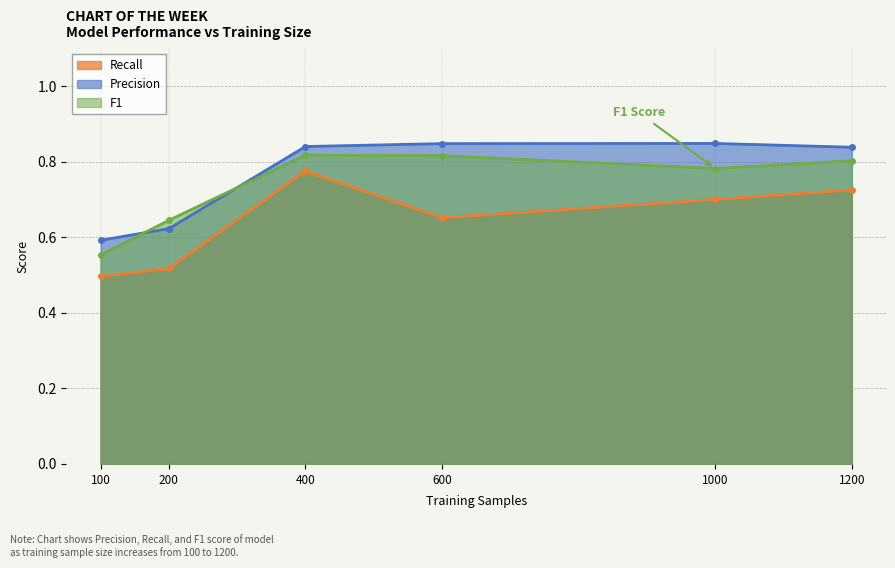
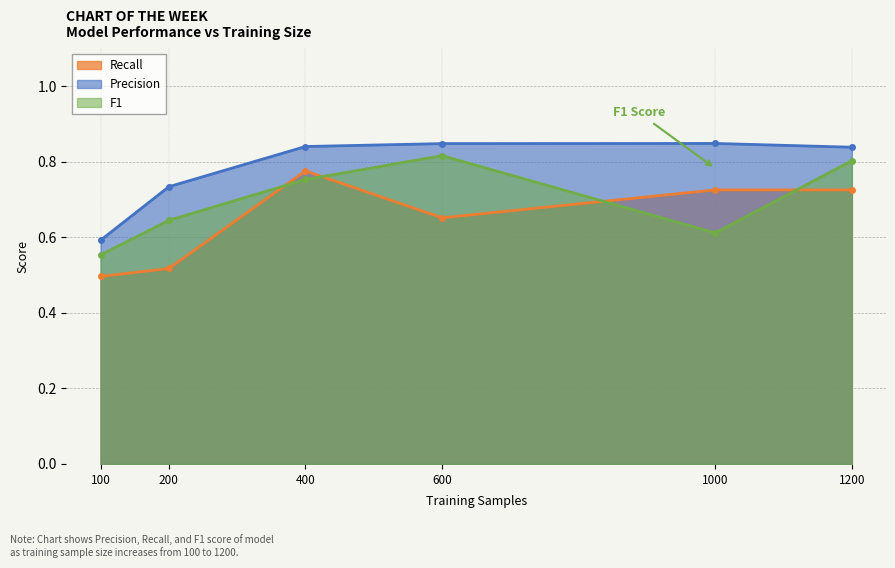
  {
    "Recall": {
      "100": 0.50,
      "200": 0.52,
      "400": 0.78,
      "600": 0.65,
-     "1000": 0.70,
+     "1000": 0.73,
      "1200": 0.73
    },
    "Precision": {
      "100": 0.59,
-     "200": 0.62,
+     "200": 0.73,
      "400": 0.84,
      "600": 0.85,
      "1000": 0.85,
      "1200": 0.84
    },
    "F1": {
      "100": 0.55,
      "200": 0.64,
-     "400": 0.82,
+     "400": 0.75,
      "600": 0.82,
-     "1000": 0.78,
+     "1000": 0.61,
      "1200": 0.80
    }
  }
